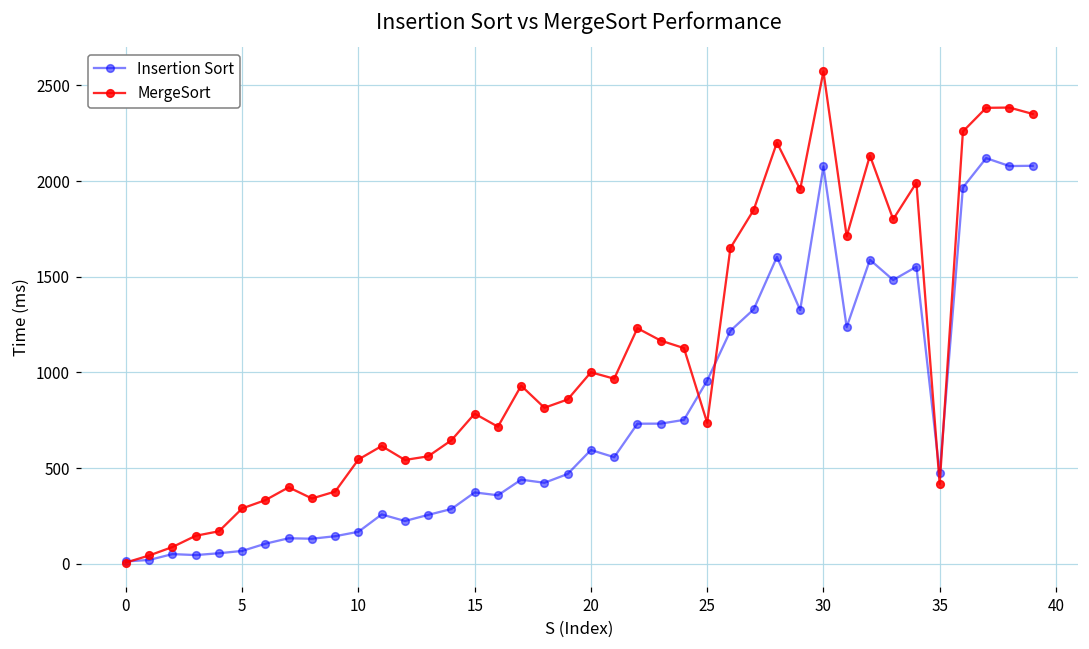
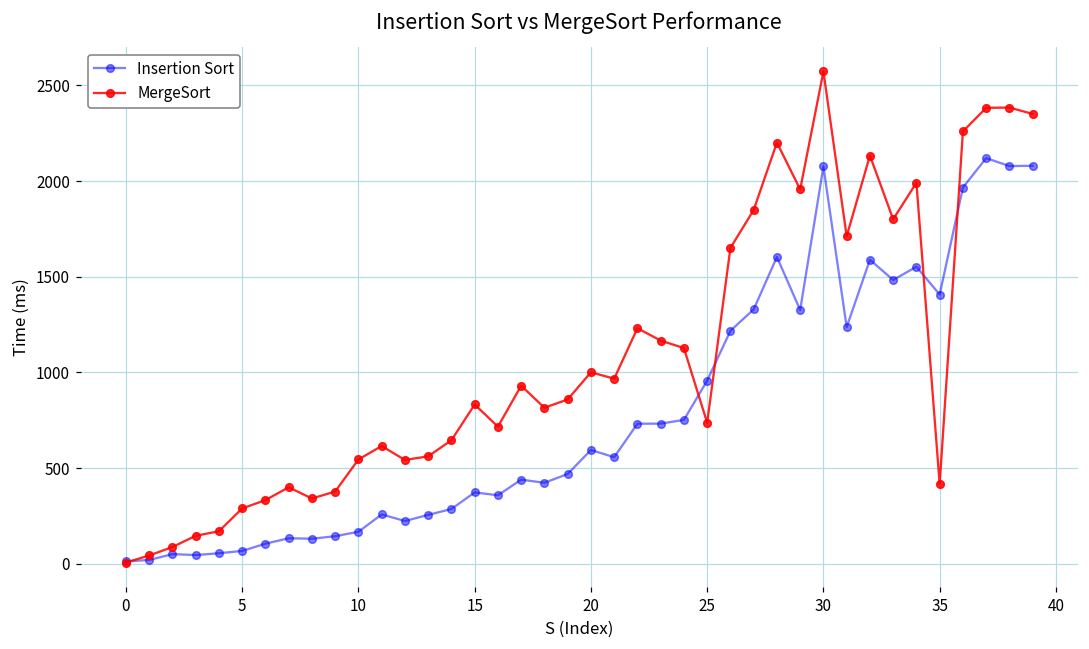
  {
    "Insertion Sort": {
      "5": 70,
      "10": 170,
      "15": 370,
      "20": 590,
      "25": 960,
      "30": 2080,
-     "35": 470
+     "35": 1410
    },
    "MergeSort": {
      "5": 290,
      "10": 550,
-     "15": 780,
+     "15": 830,
      "20": 1000,
      "25": 740,
      "30": 2570,
      "35": 420
    }
  }
